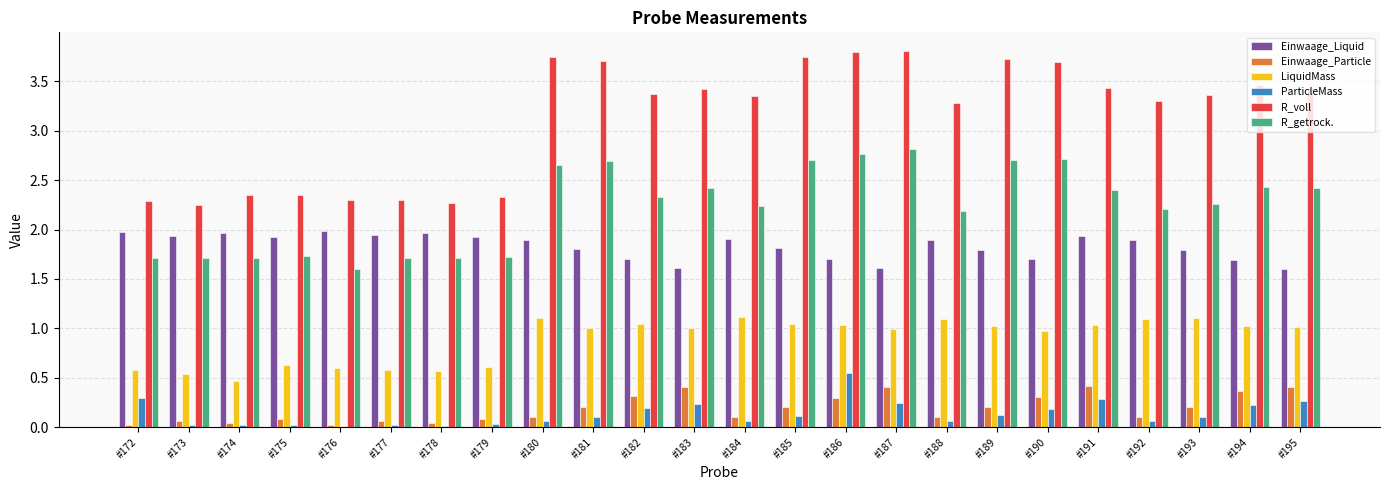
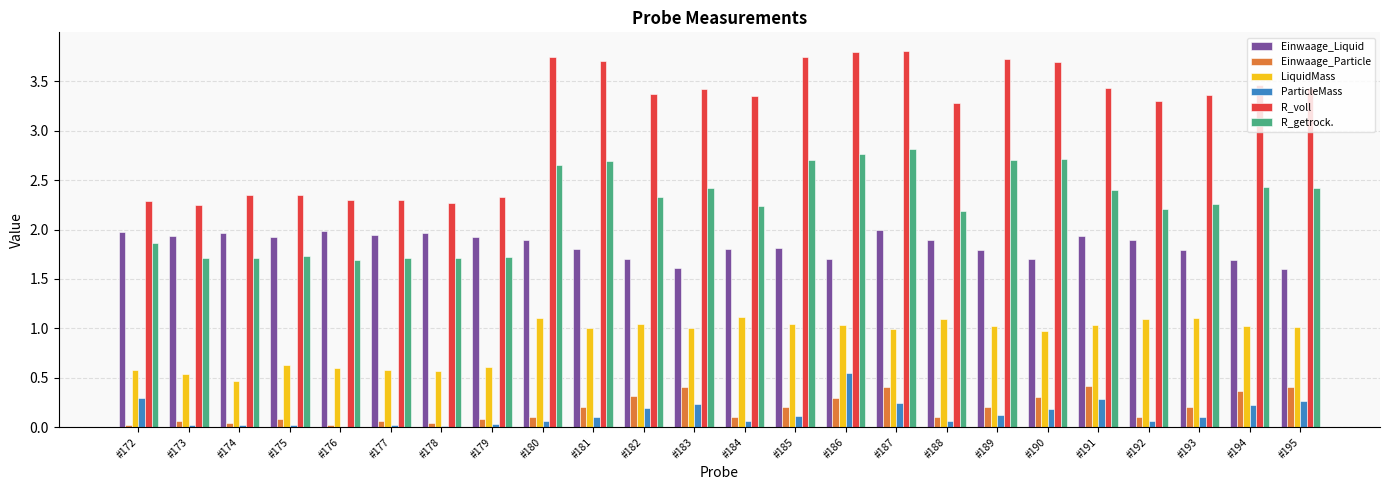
  {
    "Einwaage_Liquid": {
      "#172": 2.0,
      "#173": 1.9,
      "#174": 2.0,
      "#175": 1.9,
      "#176": 2.0,
      "#177": 1.9,
      "#178": 2.0,
      "#179": 1.9,
      "#180": 1.9,
      "#181": 1.8,
      "#182": 1.7,
      "#183": 1.6,
-     "#184": 1.9,
+     "#184": 1.8,
      "#185": 1.8,
      "#186": 1.7,
-     "#187": 1.6,
+     "#187": 2.0,
      "#188": 1.9,
      "#189": 1.8,
      "#190": 1.7,
      "#191": 1.9,
      "#192": 1.9,
      "#193": 1.8,
      "#194": 1.7,
      "#195": 1.6
    },
    "LiquidMass": {
      "#172": 0.6,
      "#173": 0.5,
      "#174": 0.5,
      "#175": 0.6,
      "#176": 0.6,
      "#177": 0.6,
      "#178": 0.6,
      "#179": 0.6,
      "#180": 1.1,
      "#181": 1.0,
      "#182": 1.0,
      "#183": 1.0,
      "#184": 1.1,
      "#185": 1.0,
      "#186": 1.0,
      "#187": 1.0,
      "#188": 1.1,
      "#189": 1.0,
      "#190": 1.0,
      "#191": 1.0,
      "#192": 1.1,
      "#193": 1.1,
      "#194": 1.0,
      "#195": 1.0
    },
    "ParticleMass": {
      "#172": 0.3,
      "#175": 0.0,
      "#179": 0.0,
      "#180": 0.1,
      "#181": 0.1,
      "#182": 0.2,
      "#183": 0.2,
      "#184": 0.1,
      "#185": 0.1,
      "#186": 0.5,
      "#187": 0.2,
      "#188": 0.1,
      "#189": 0.1,
      "#190": 0.2,
      "#191": 0.3,
      "#192": 0.1,
      "#193": 0.1,
      "#194": 0.2,
      "#195": 0.3
    },
    "R_getrock.": {
-     "#172": 1.7,
+     "#172": 1.9,
      "#173": 1.7,
      "#174": 1.7,
      "#175": 1.7,
-     "#176": 1.6,
+     "#176": 1.7,
      "#177": 1.7,
      "#178": 1.7,
      "#179": 1.7,
      "#180": 2.6,
      "#181": 2.7,
      "#182": 2.3,
      "#183": 2.4,
      "#184": 2.2,
      "#185": 2.7,
      "#186": 2.8,
      "#187": 2.8,
      "#188": 2.2,
      "#189": 2.7,
      "#190": 2.7,
      "#191": 2.4,
      "#192": 2.2,
      "#193": 2.3,
      "#194": 2.4,
      "#195": 2.4
    }
  }
